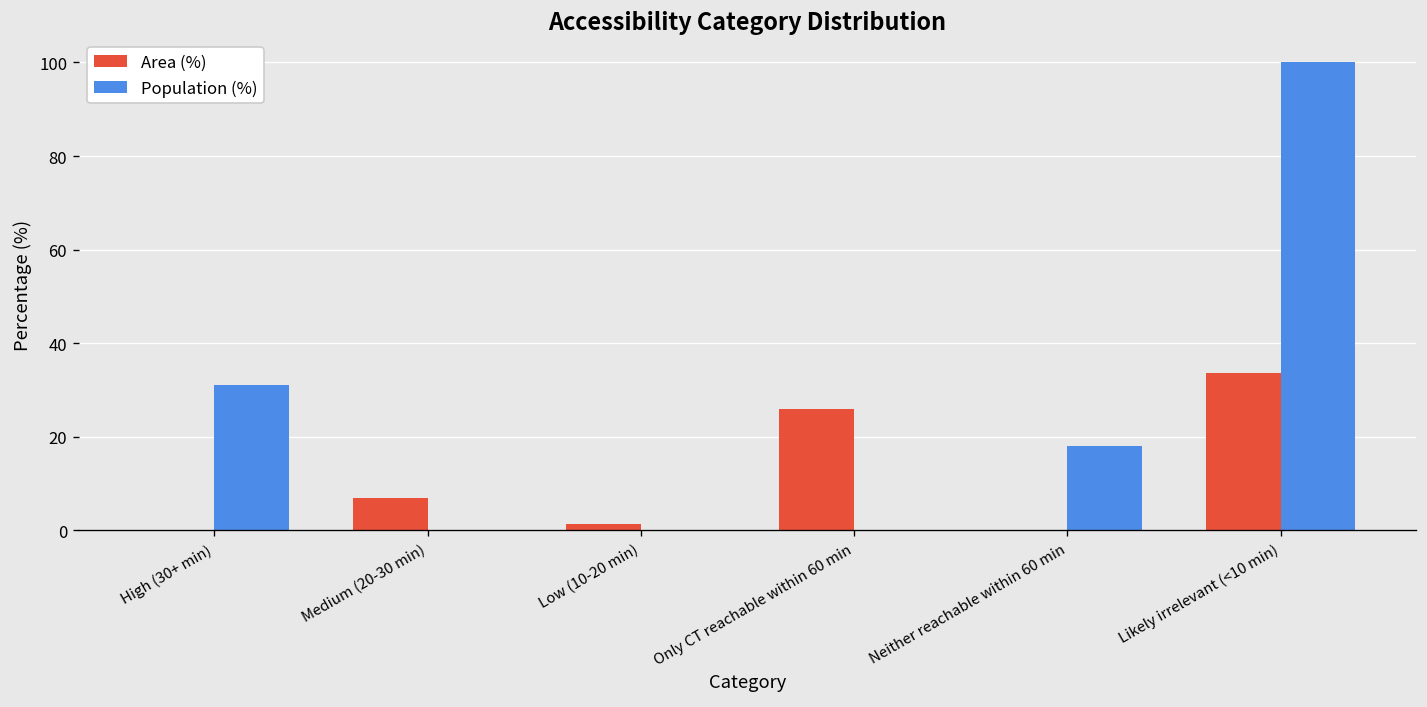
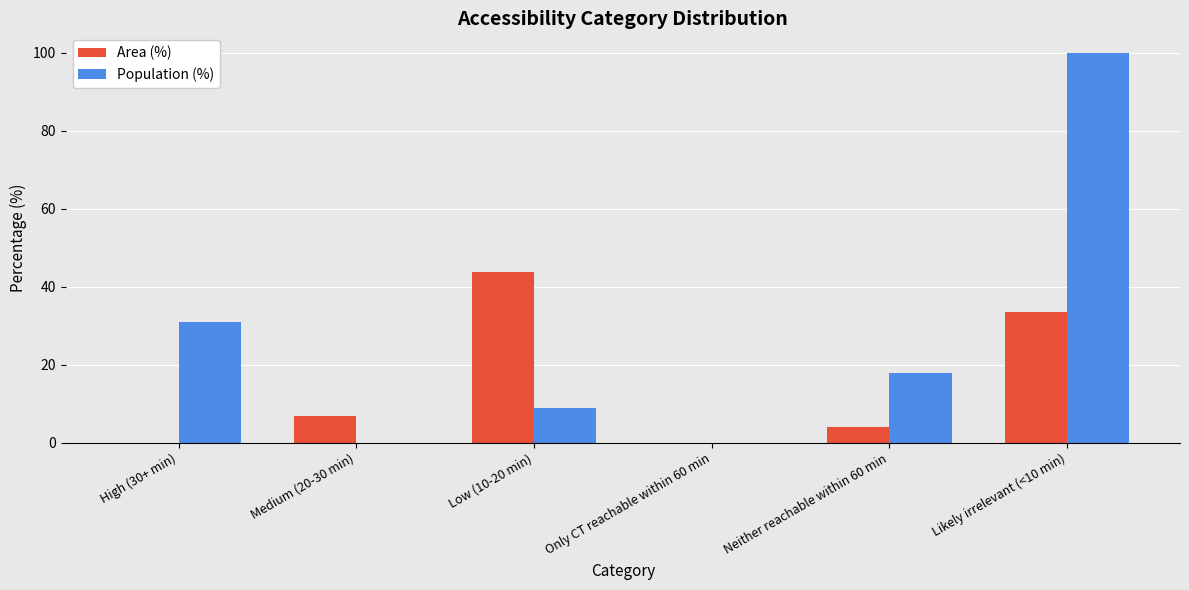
  {
    "Area (%)": {
      "High (30+ min)": 0,
      "Medium (20-30 min)": 7,
-     "Low (10-20 min)": 1,
-     "Only CT reachable within 60 min": 26,
-     "Neither reachable within 60 min": 0,
+     "Low (10-20 min)": 44,
+     "Only CT reachable within 60 min": 0,
+     "Neither reachable within 60 min": 4,
      "Likely irrelevant (<10 min)": 34
    },
    "Population (%)": {
      "High (30+ min)": 31,
      "Medium (20-30 min)": 0,
-     "Low (10-20 min)": 0,
+     "Low (10-20 min)": 9,
      "Only CT reachable within 60 min": 0,
      "Neither reachable within 60 min": 18,
      "Likely irrelevant (<10 min)": 100
    }
  }
